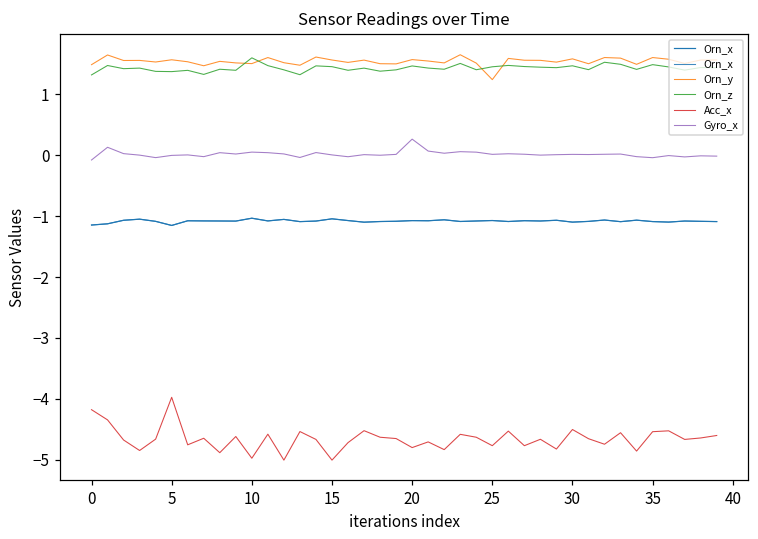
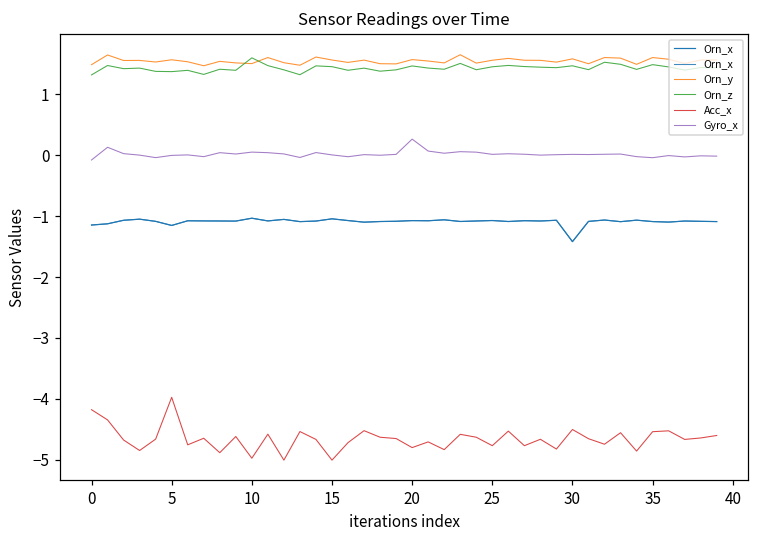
  {
    "Orn_x": {
      "0": -1.1,
      "5": -1.2,
      "10": -1.0,
      "15": -1.0,
      "20": -1.1,
      "25": -1.1,
-     "30": -1.1,
+     "30": -1.4,
      "35": -1.1
    },
    "Orn_y": {
      "0": 1.5,
      "5": 1.6,
      "10": 1.5,
      "15": 1.6,
      "20": 1.6,
-     "25": 1.2,
+     "25": 1.6,
      "30": 1.6,
      "35": 1.6
    },
    "Orn_z": {
      "0": 1.3,
      "5": 1.4,
      "10": 1.6,
      "15": 1.5,
      "20": 1.5,
      "25": 1.5,
      "30": 1.5,
      "35": 1.5
    },
    "Acc_x": {
      "0": -4.2,
      "5": -4.0,
      "10": -5.0,
      "15": -5.0,
      "20": -4.8,
      "25": -4.8,
      "30": -4.5,
      "35": -4.5
    },
    "Gyro_x": {
      "0": -0.1,
      "5": 0.0,
      "10": 0.1,
      "15": 0.0,
      "20": 0.3,
      "25": 0.0,
      "30": 0.0,
      "35": 0.0
    }
  }
